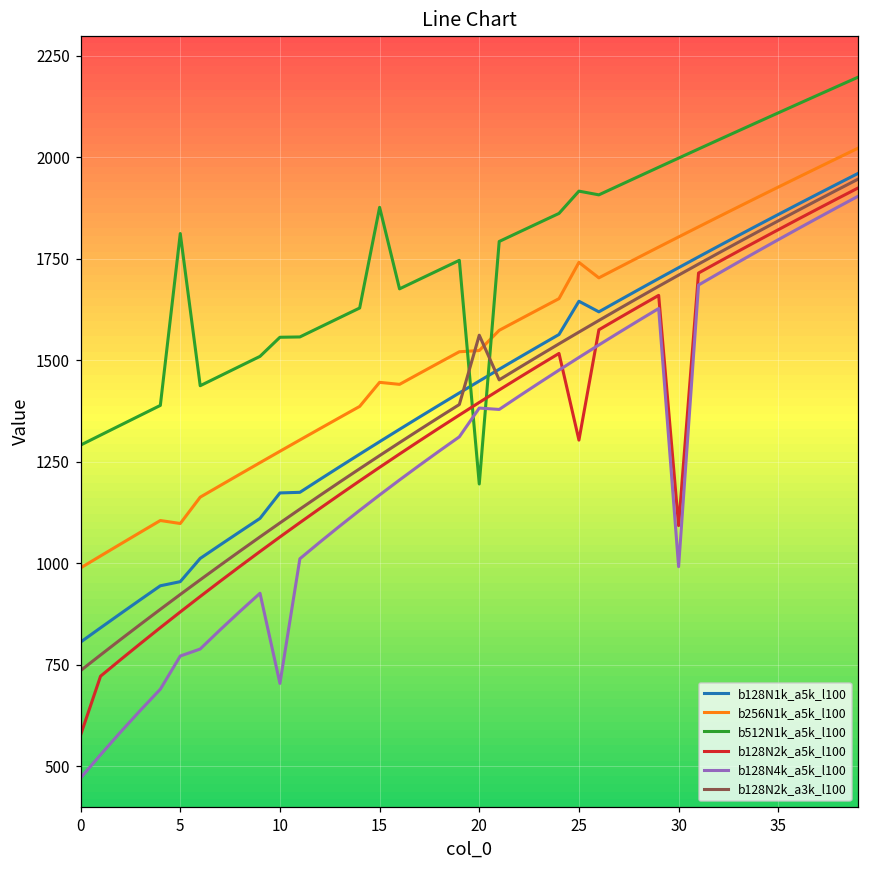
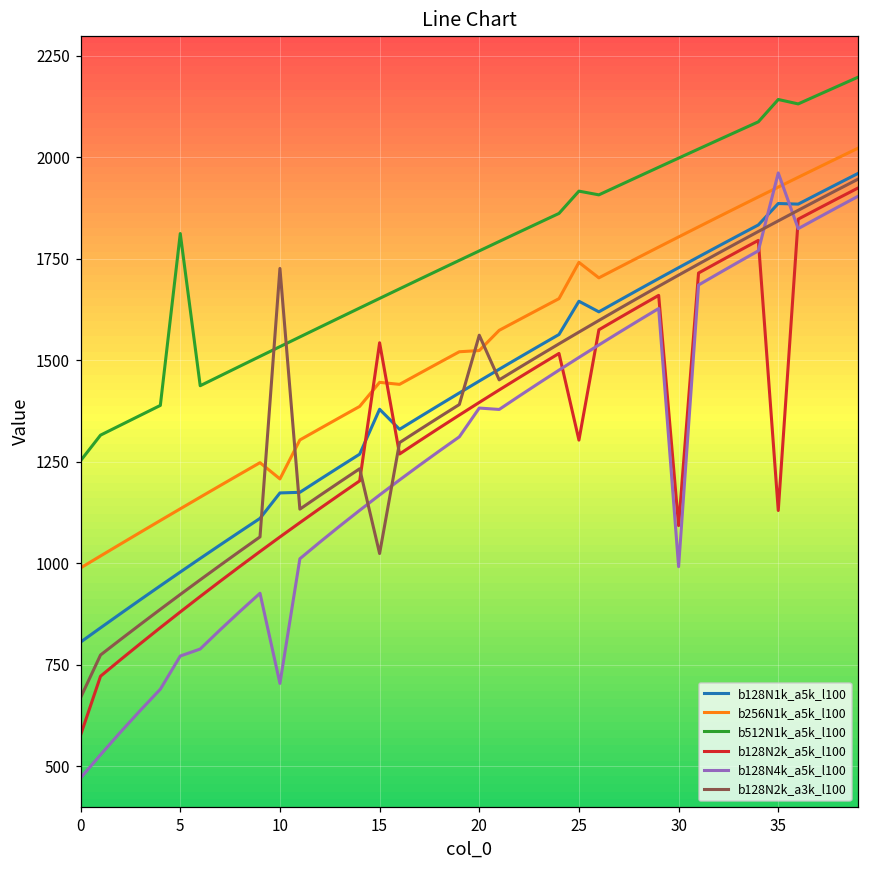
  {
    "b128N1k_a5k_l100": {
      "0": 810,
-     "5": 960,
+     "5": 980,
      "10": 1170,
-     "15": 1300,
+     "15": 1380,
      "20": 1450,
      "25": 1650,
      "30": 1730,
-     "35": 1860
+     "35": 1890
    },
    "b256N1k_a5k_l100": {
      "0": 990,
-     "5": 1100,
-     "10": 1280,
+     "5": 1130,
+     "10": 1210,
      "15": 1450,
      "20": 1520,
      "25": 1740,
      "30": 1800,
      "35": 1930
    },
    "b512N1k_a5k_l100": {
-     "0": 1290,
+     "0": 1250,
      "5": 1810,
-     "10": 1560,
-     "15": 1880,
-     "20": 1200,
+     "10": 1530,
+     "15": 1650,
+     "20": 1770,
      "25": 1920,
      "30": 2000,
-     "35": 2110
+     "35": 2140
    },
    "b128N2k_a5k_l100": {
      "0": 580,
      "5": 880,
      "10": 1070,
-     "15": 1240,
+     "15": 1540,
      "20": 1400,
      "25": 1300,
      "30": 1090,
-     "35": 1820
+     "35": 1130
    },
    "b128N4k_a5k_l100": {
      "0": 470,
      "5": 770,
      "10": 700,
      "15": 1170,
      "20": 1380,
      "25": 1510,
      "30": 990,
-     "35": 1800
+     "35": 1960
    },
    "b128N2k_a3k_l100": {
-     "0": 740,
+     "0": 670,
      "5": 920,
-     "10": 1100,
-     "15": 1270,
+     "10": 1730,
+     "15": 1020,
      "20": 1560,
      "25": 1570,
      "30": 1710,
      "35": 1840
    }
  }
